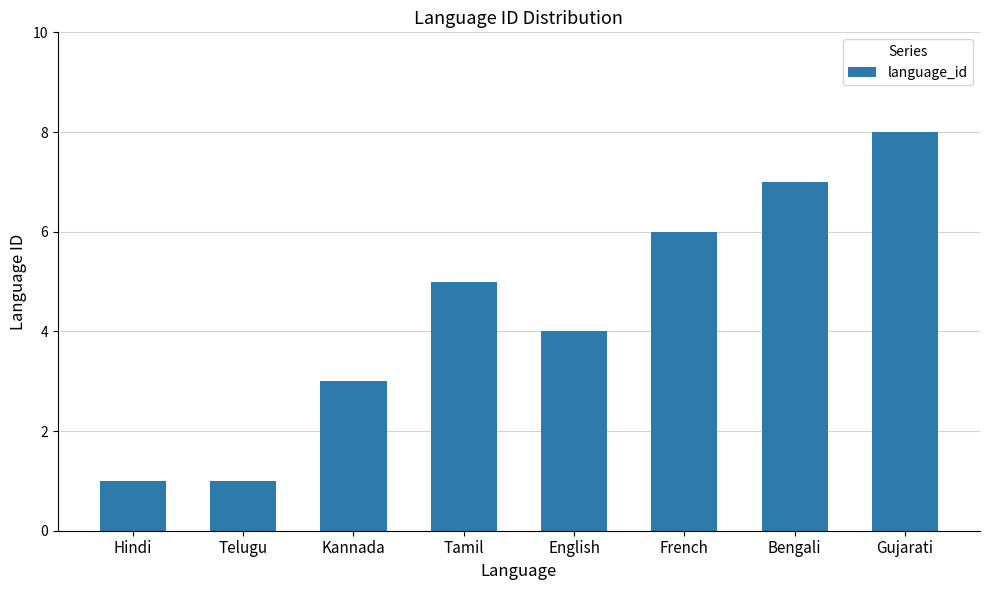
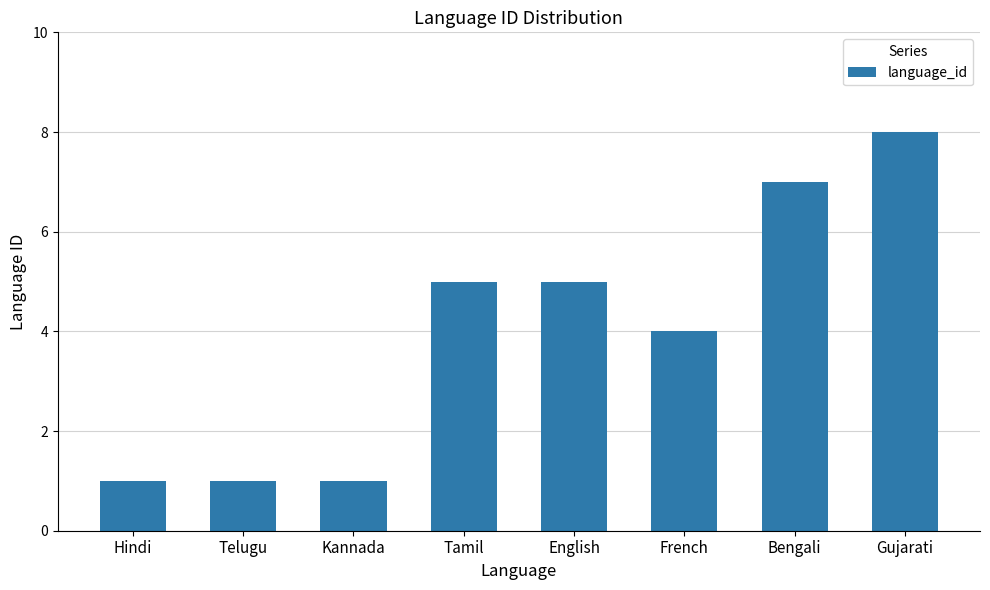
  {
    "Hindi": 1,
    "Telugu": 1,
-   "Kannada": 3,
+   "Kannada": 1,
    "Tamil": 5,
-   "English": 4,
-   "French": 6,
+   "English": 5,
+   "French": 4,
    "Bengali": 7,
    "Gujarati": 8
  }
